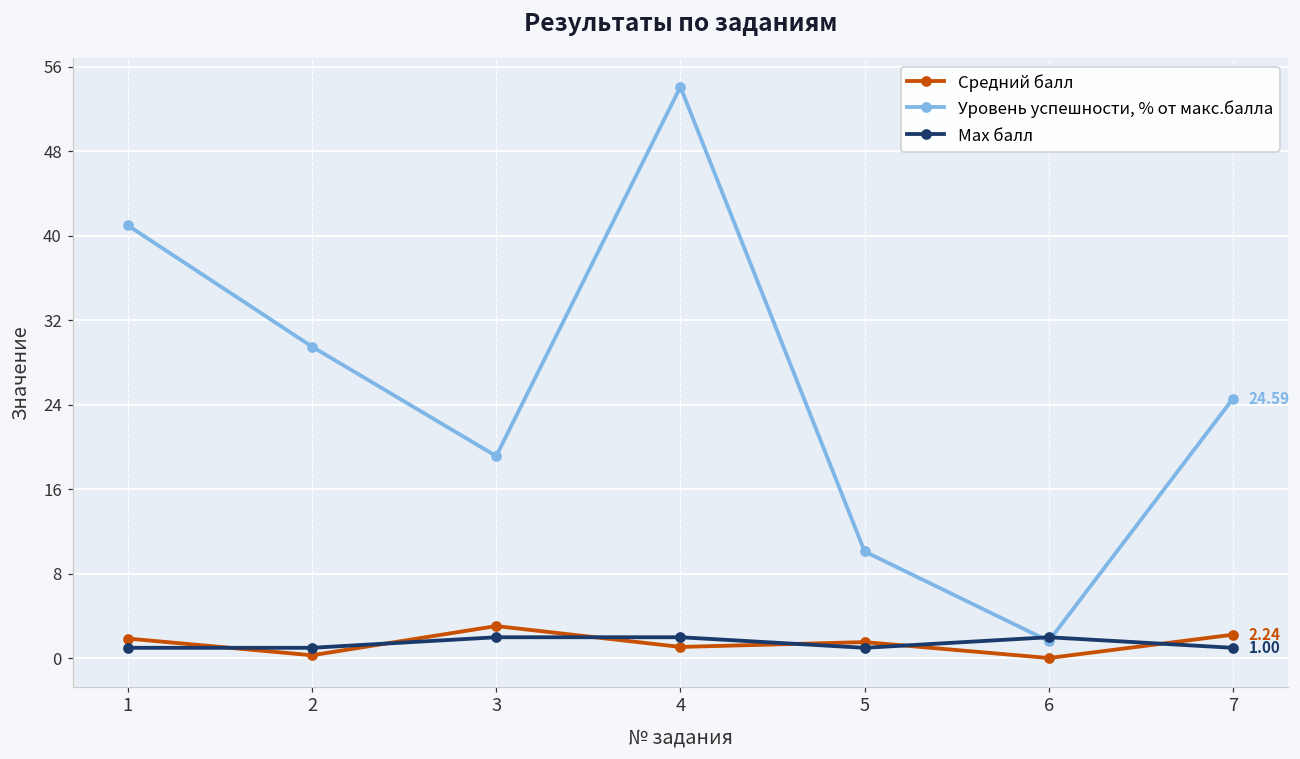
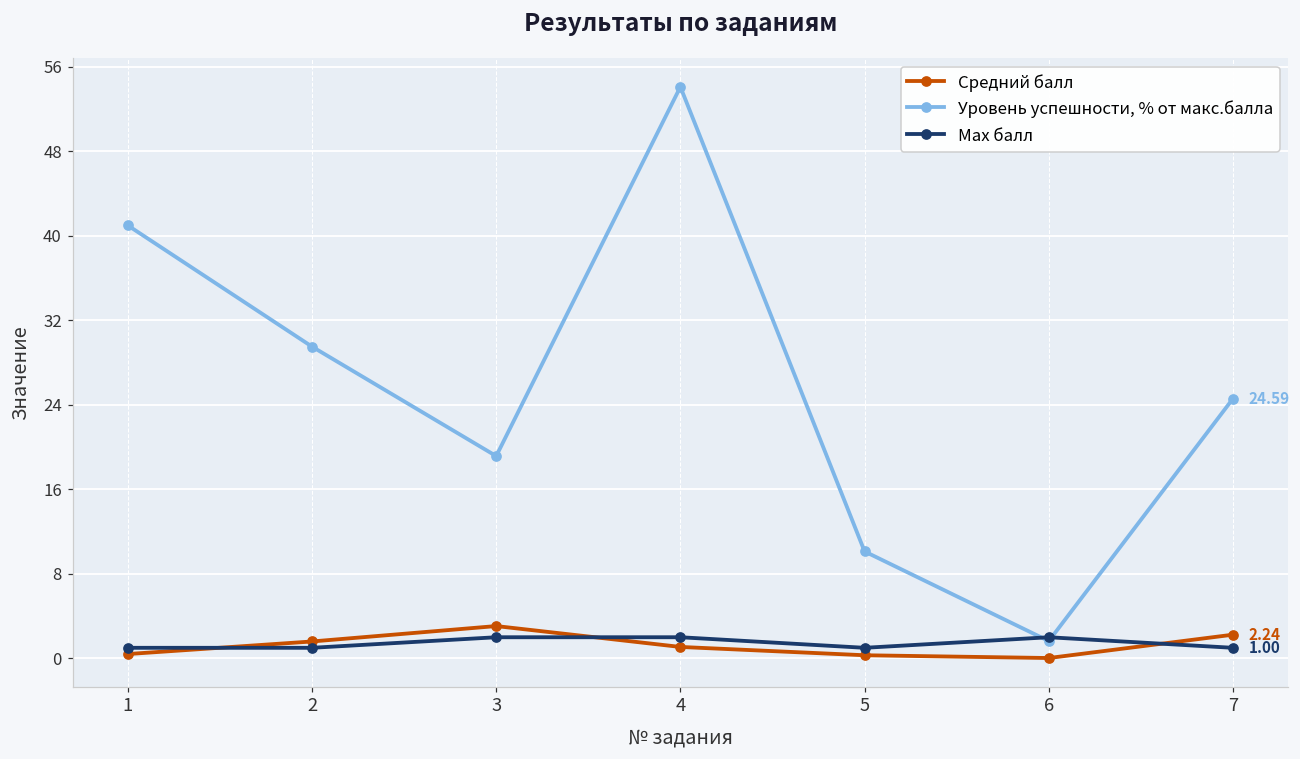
  {
    "Средний балл": {
-     "1": 2,
-     "2": 0,
+     "1": 0,
+     "2": 2,
      "3": 3,
      "4": 1,
-     "5": 2,
+     "5": 0,
      "6": 0
    },
    "Уровень успешности, % от макс.балла": {
      "7": 24.59
    },
    "Max балл": {
      "1": 1,
      "2": 1,
      "3": 2,
      "4": 2,
      "5": 1,
      "6": 2
    }
  }
